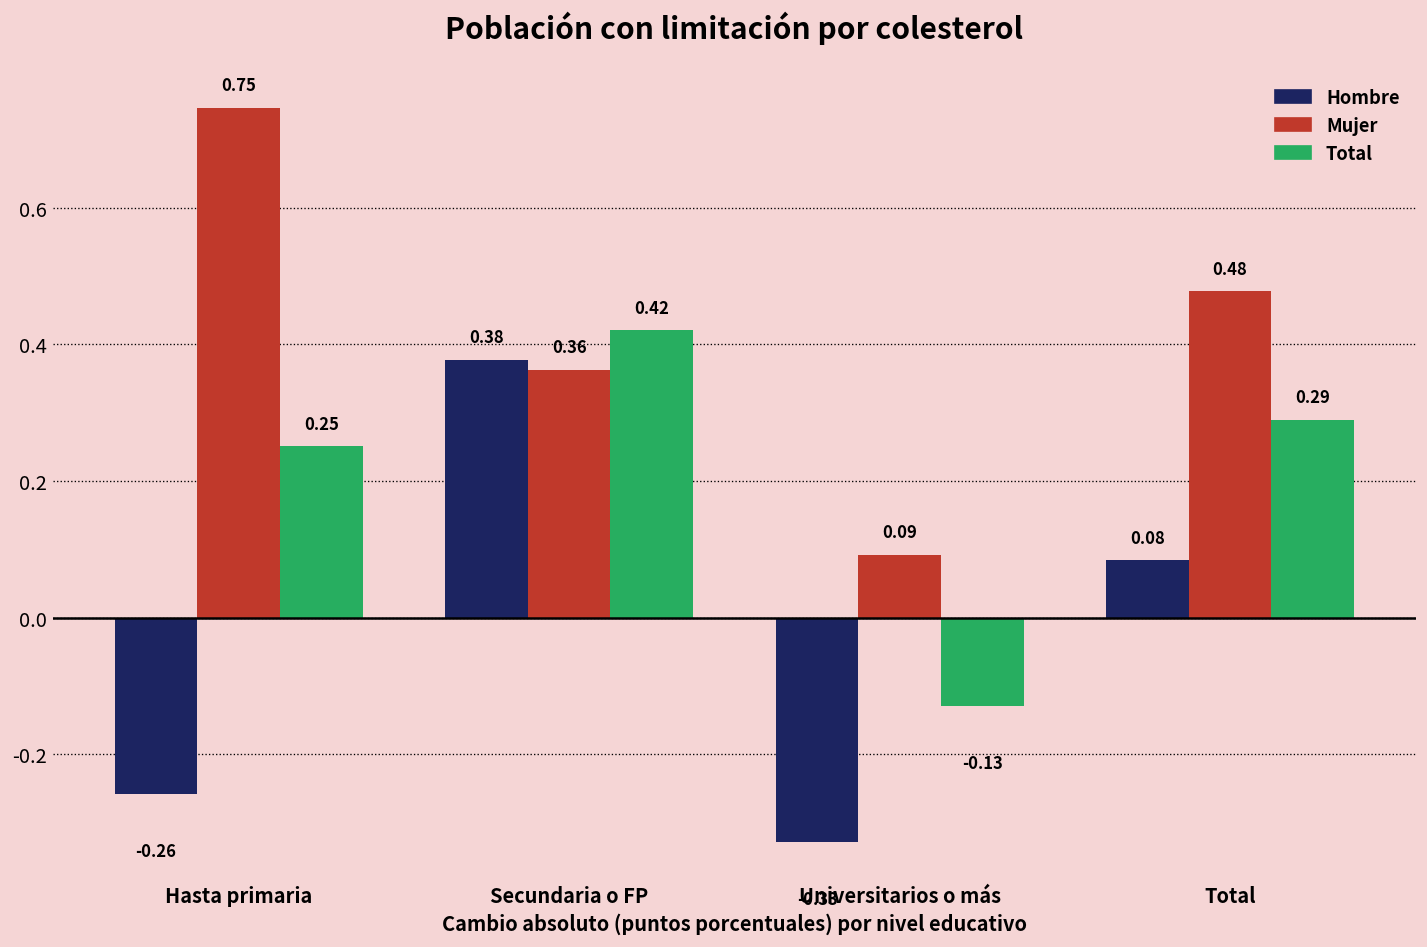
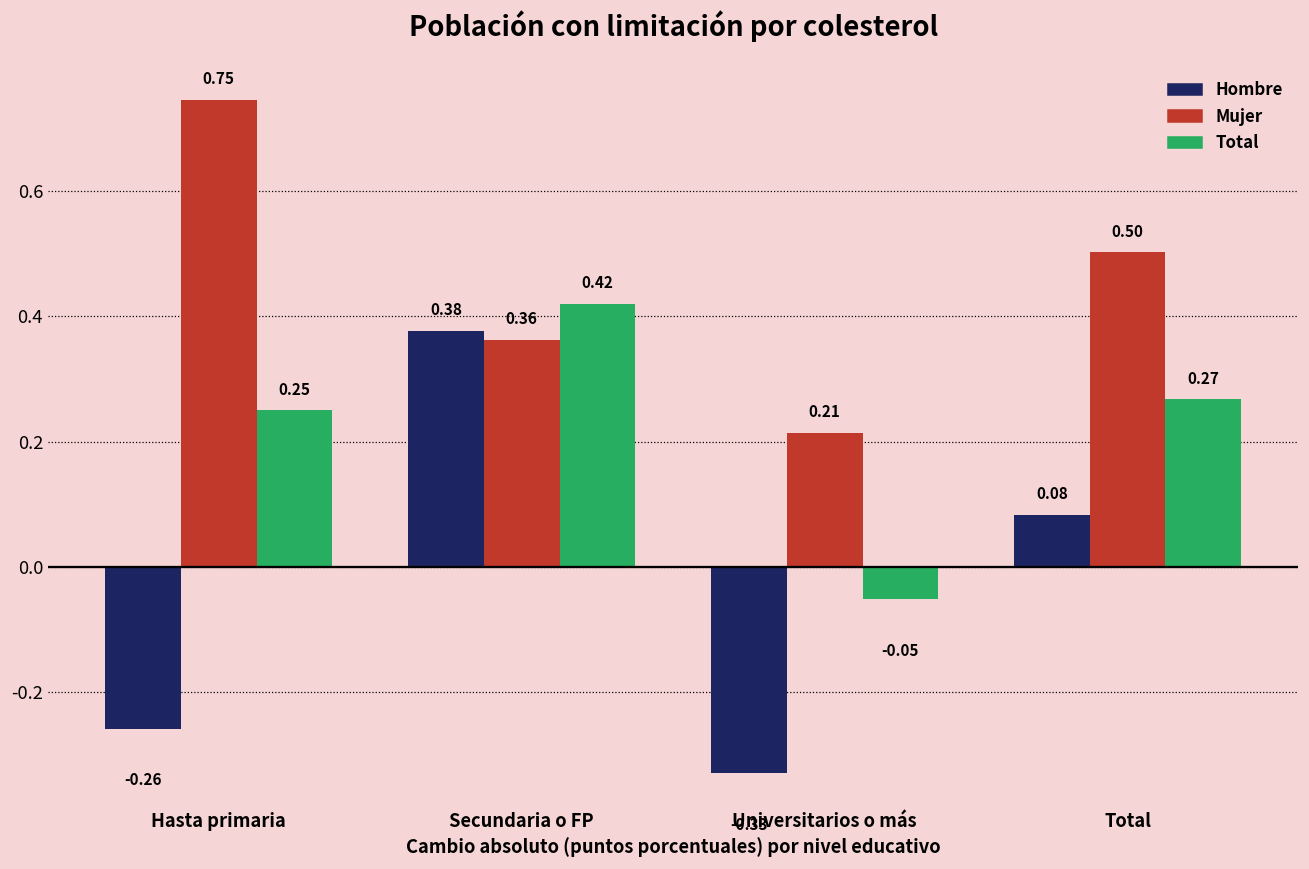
  {
    "Hombre": {
      "Secundaria o FP": 0.38,
      "Total": 0.08
    },
    "Mujer": {
      "Hasta primaria": 0.75,
      "Secundaria o FP": 0.36,
-     "Universitarios o más": 0.09,
-     "Total": 0.48
+     "Universitarios o más": 0.21,
+     "Total": 0.50
    },
    "Total": {
      "Hasta primaria": 0.25,
      "Secundaria o FP": 0.42,
-     "Universitarios o más": -0.13,
-     "Total": 0.29
+     "Universitarios o más": -0.05,
+     "Total": 0.27
    }
  }
